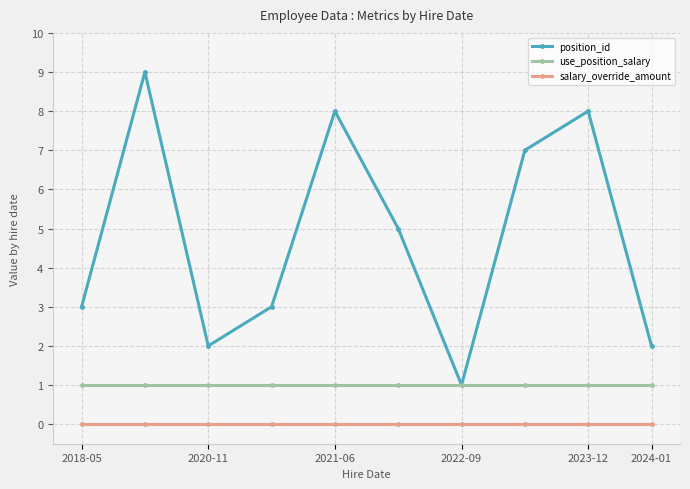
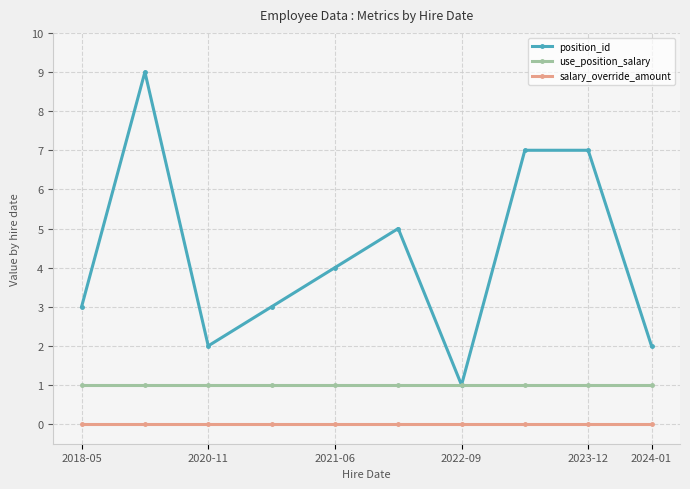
  {
    "position_id": {
      "2018-05": 3,
      "2020-11": 2,
-     "2021-06": 8,
-     "2023-12": 8,
+     "2021-06": 4,
+     "2023-12": 7,
      "2024-01": 2
    },
    "use_position_salary": {
      "2018-05": 1,
      "2020-11": 1,
      "2021-06": 1,
      "2023-12": 1,
      "2024-01": 1
    },
    "salary_override_amount": {
      "2018-05": 0,
      "2020-11": 0,
      "2021-06": 0,
      "2022-09": 0,
      "2023-12": 0,
      "2024-01": 0
    }
  }
